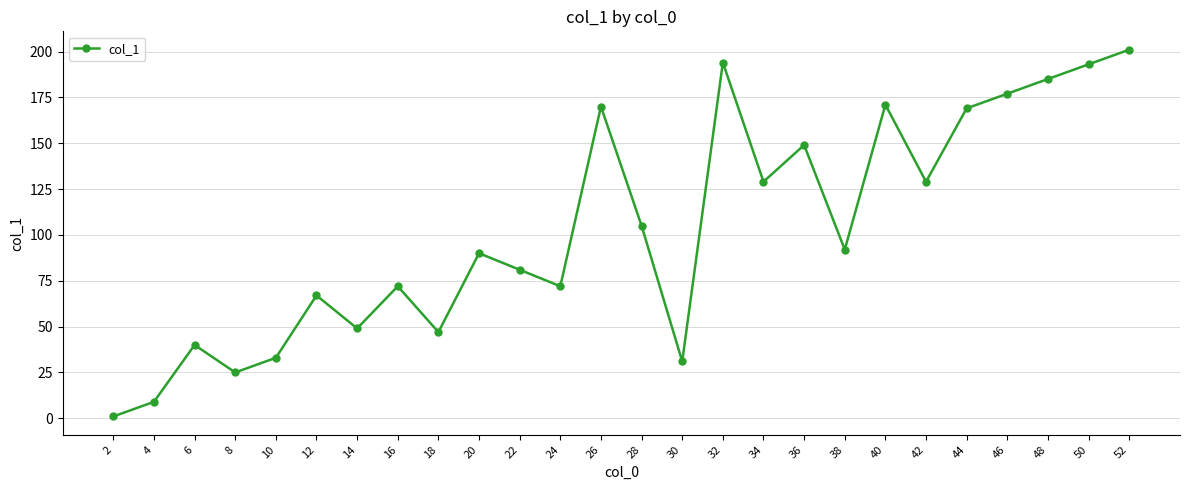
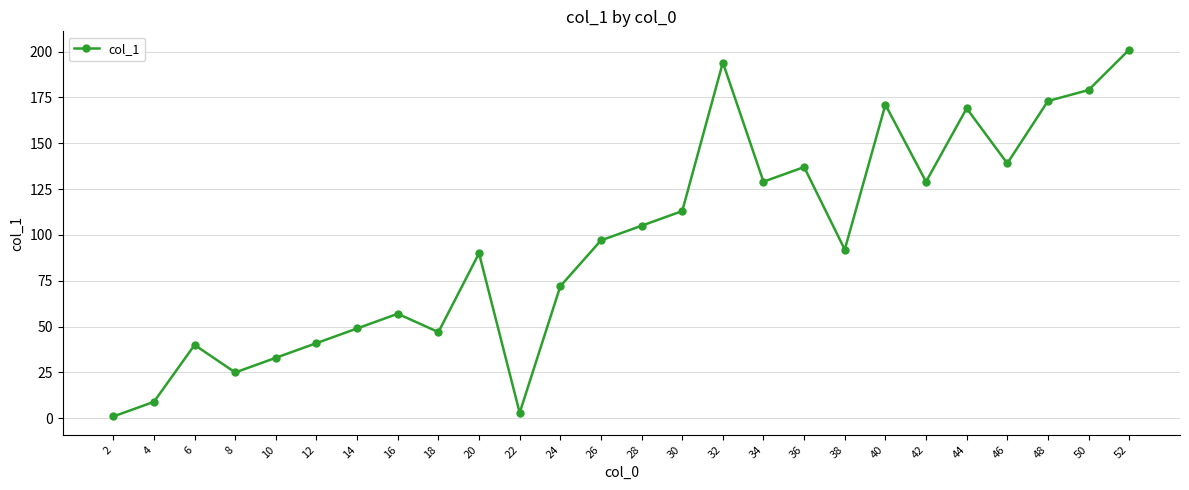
  {
    "2": 1,
    "4": 9,
    "6": 40,
    "8": 25,
    "10": 33,
-   "12": 67,
+   "12": 41,
    "14": 49,
-   "16": 72,
+   "16": 57,
    "18": 47,
    "20": 90,
-   "22": 81,
+   "22": 3,
    "24": 72,
-   "26": 170,
+   "26": 97,
    "28": 105,
-   "30": 31,
+   "30": 113,
    "32": 194,
    "34": 129,
-   "36": 149,
+   "36": 137,
    "38": 92,
    "40": 171,
    "42": 129,
    "44": 169,
-   "46": 177,
-   "48": 185,
-   "50": 193,
+   "46": 139,
+   "48": 173,
+   "50": 179,
    "52": 201
  }
